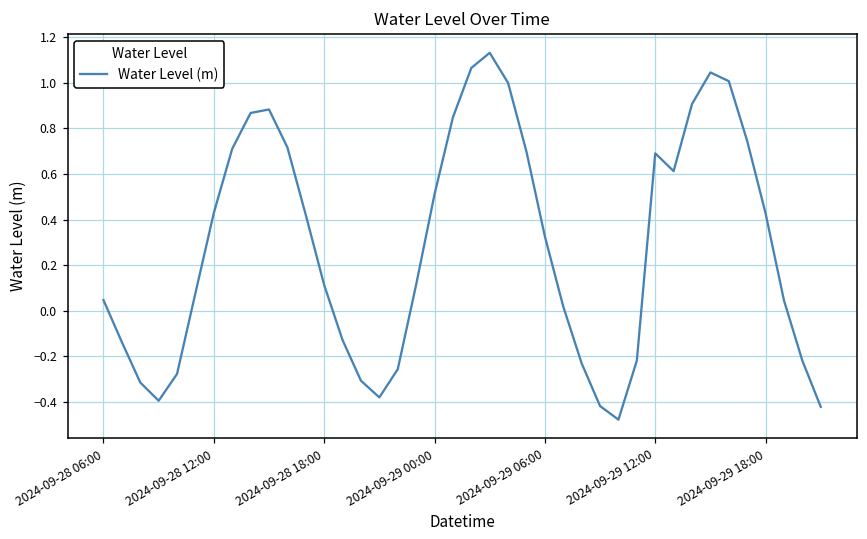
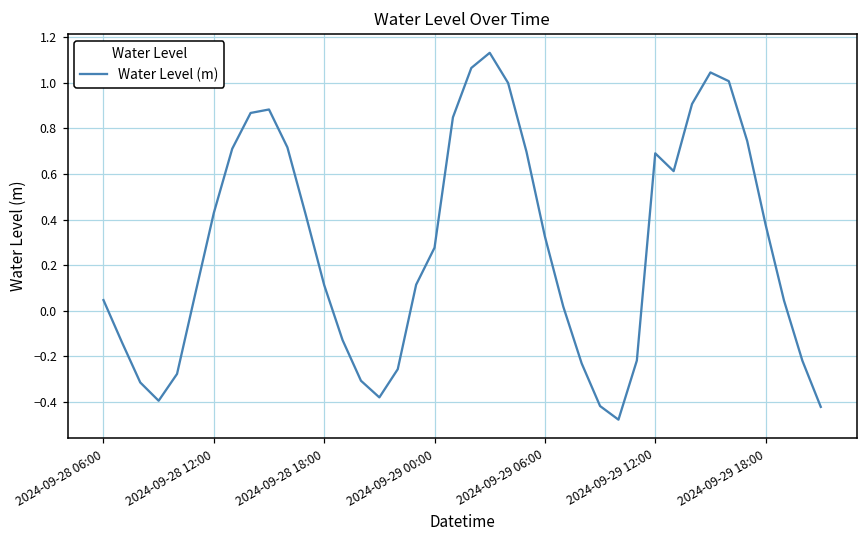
  {
    "2024-09-28 06:00": 0.05,
    "2024-09-28 12:00": 0.43,
    "2024-09-28 18:00": 0.11,
-   "2024-09-29 00:00": 0.51,
+   "2024-09-29 00:00": 0.28,
    "2024-09-29 06:00": 0.33,
    "2024-09-29 12:00": 0.69,
-   "2024-09-29 18:00": 0.43
+   "2024-09-29 18:00": 0.38
  }
